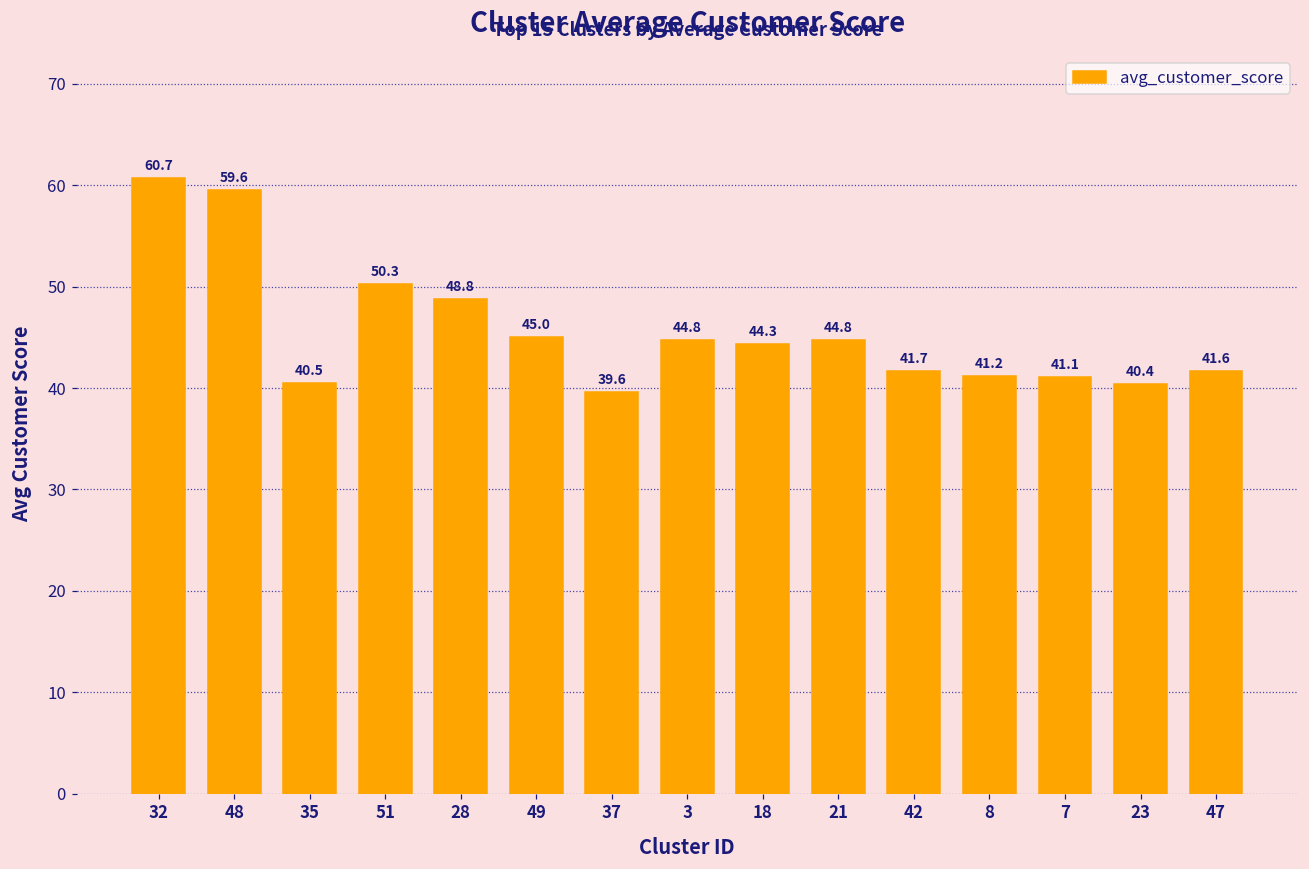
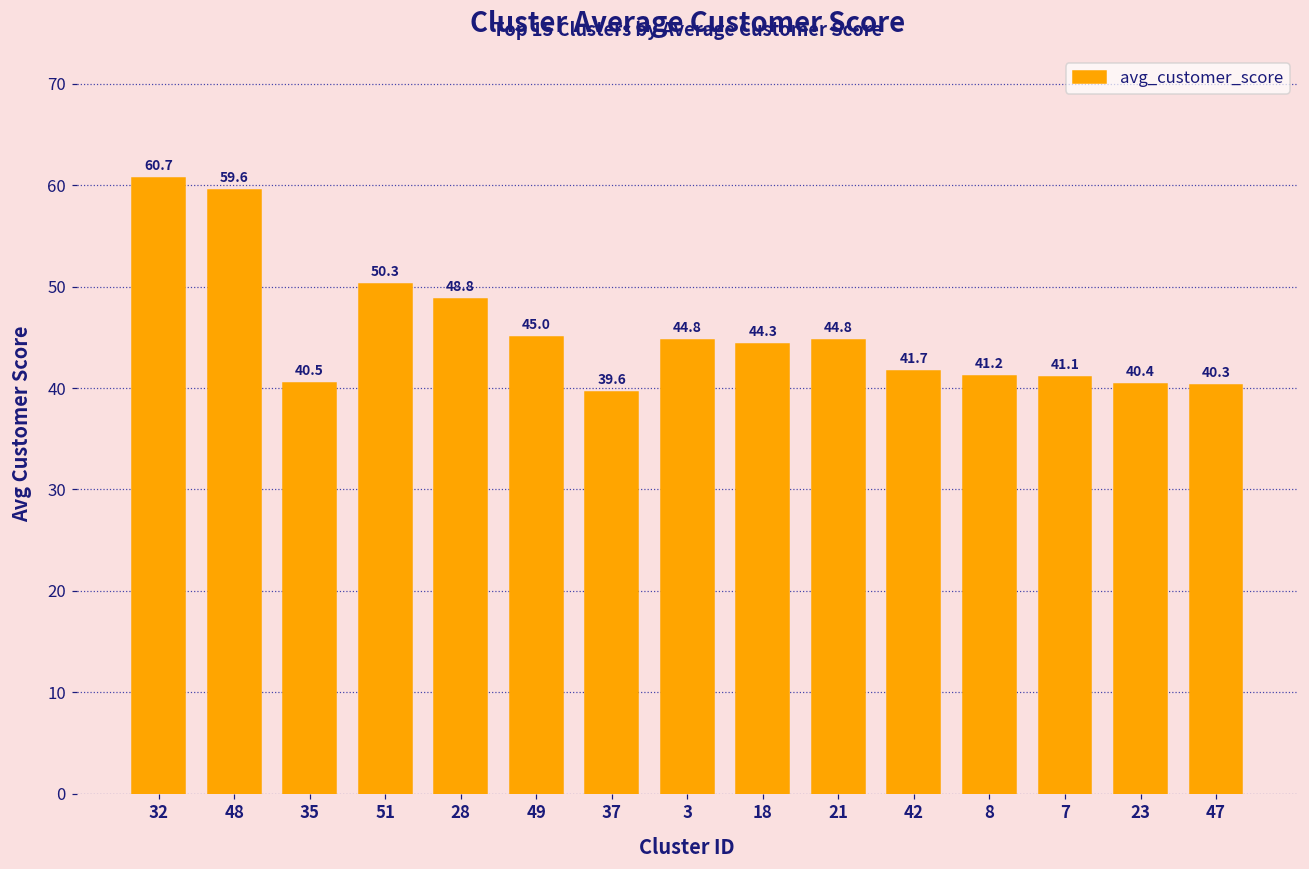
  {
    "32": 60.7,
    "48": 59.6,
    "35": 40.5,
    "51": 50.3,
    "28": 48.8,
    "49": 45.0,
    "37": 39.6,
    "3": 44.8,
    "18": 44.3,
    "21": 44.8,
    "42": 41.7,
    "8": 41.2,
    "7": 41.1,
    "23": 40.4,
-   "47": 41.6
+   "47": 40.3
  }
